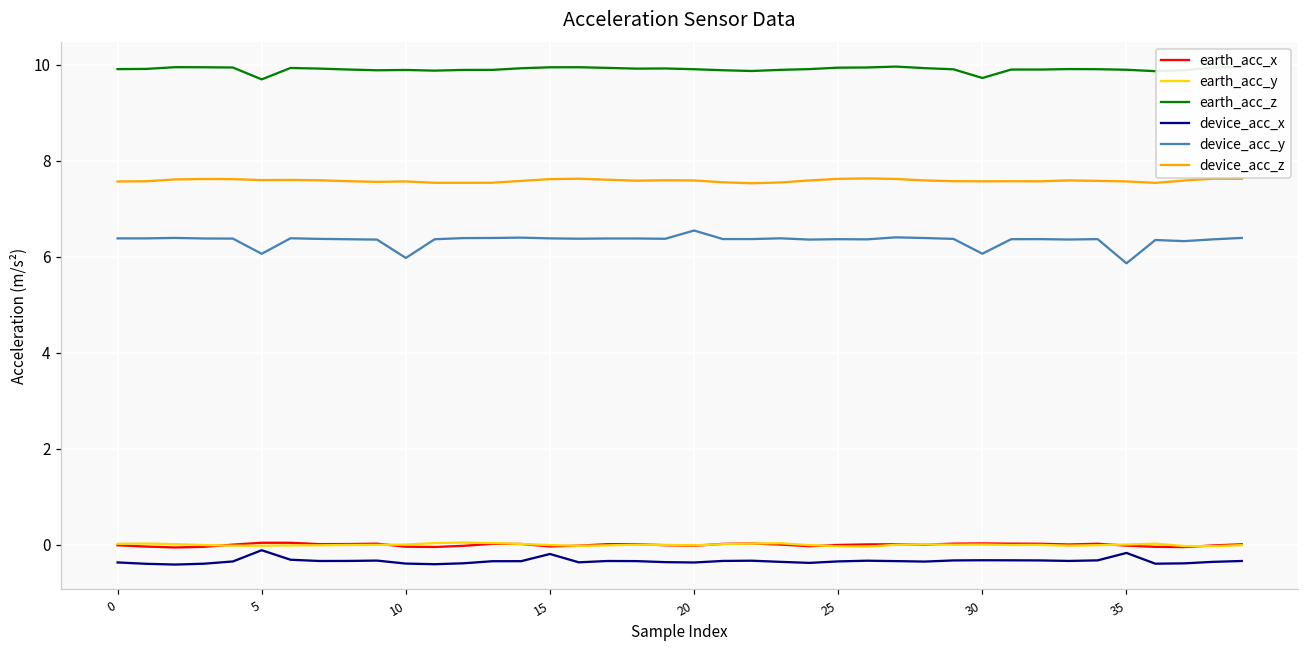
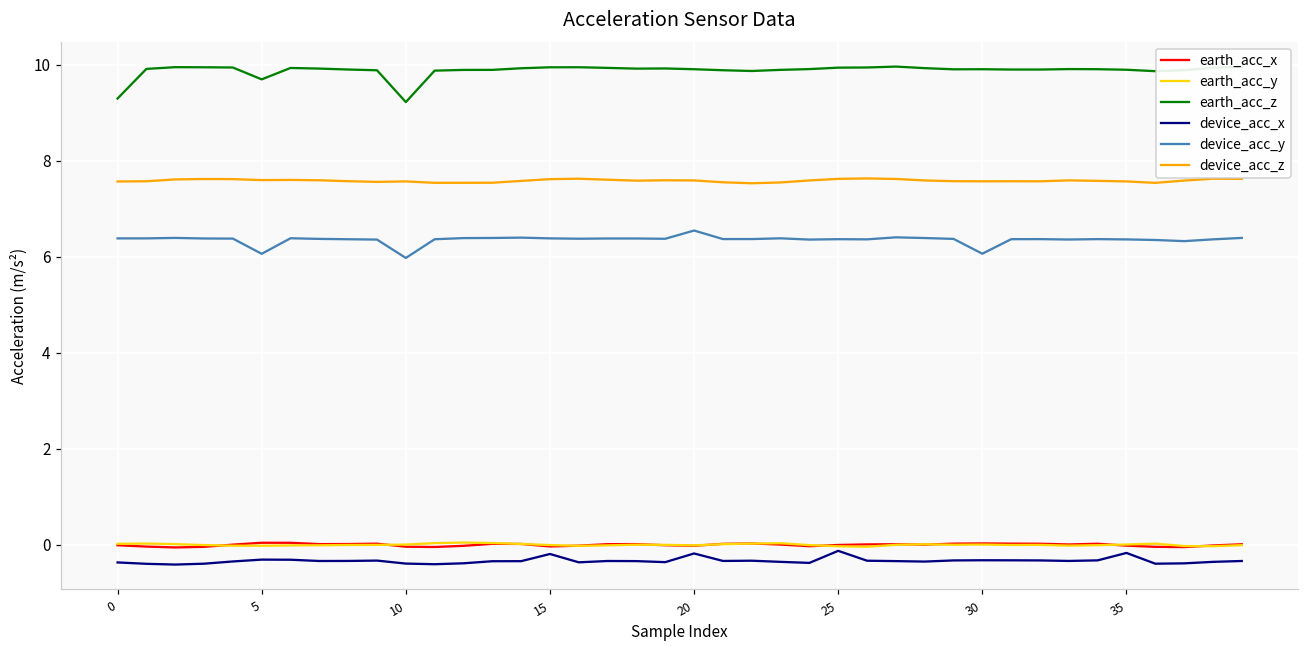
  {
    "earth_acc_x": {
      "5": 0.0
    },
    "earth_acc_z": {
-     "0": 9.9,
+     "0": 9.3,
      "5": 9.7,
-     "10": 9.9,
+     "10": 9.2,
      "15": 9.9,
      "20": 9.9,
      "25": 9.9,
-     "30": 9.7,
+     "30": 9.9,
      "35": 9.9
    },
    "device_acc_x": {
      "0": -0.4,
-     "5": -0.1,
+     "5": -0.3,
      "10": -0.4,
      "15": -0.2,
-     "20": -0.4,
-     "25": -0.3,
+     "20": -0.2,
+     "25": -0.1,
      "30": -0.3,
      "35": -0.2
    },
    "device_acc_y": {
      "0": 6.4,
      "5": 6.1,
      "10": 6.0,
      "15": 6.4,
      "20": 6.5,
      "25": 6.4,
      "30": 6.1,
-     "35": 5.9
+     "35": 6.4
    }
  }
